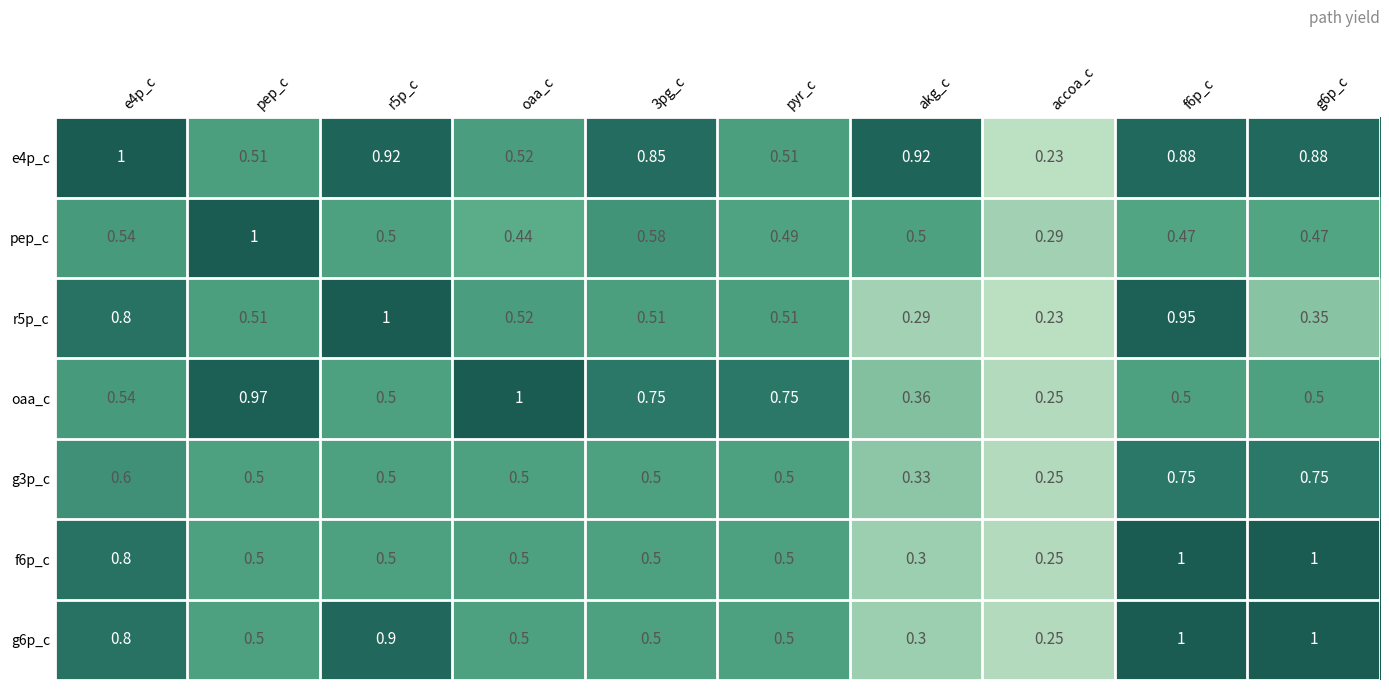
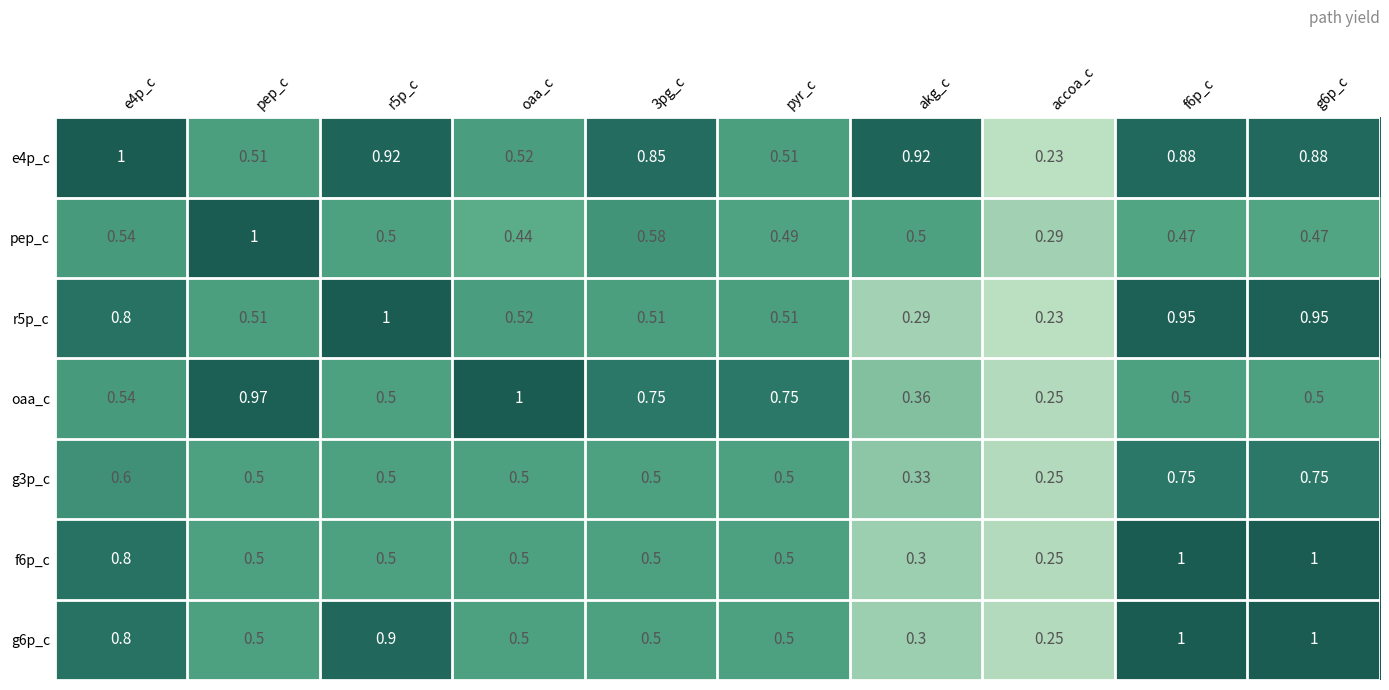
  {
    "e4p_c": {
      "e4p_c": 1,
      "pep_c": 0.51,
      "r5p_c": 0.92,
      "oaa_c": 0.52,
      "3pg_c": 0.85,
      "pyr_c": 0.51,
      "akg_c": 0.92,
      "accoa_c": 0.23,
      "f6p_c": 0.88,
      "g6p_c": 0.88
    },
    "pep_c": {
      "e4p_c": 0.54,
      "pep_c": 1,
      "r5p_c": 0.5,
      "oaa_c": 0.44,
      "3pg_c": 0.58,
      "pyr_c": 0.49,
      "akg_c": 0.5,
      "accoa_c": 0.29,
      "f6p_c": 0.47,
      "g6p_c": 0.47
    },
    "r5p_c": {
      "e4p_c": 0.8,
      "pep_c": 0.51,
      "r5p_c": 1,
      "oaa_c": 0.52,
      "3pg_c": 0.51,
      "pyr_c": 0.51,
      "akg_c": 0.29,
      "accoa_c": 0.23,
      "f6p_c": 0.95,
-     "g6p_c": 0.35
+     "g6p_c": 0.95
    },
    "oaa_c": {
      "e4p_c": 0.54,
      "pep_c": 0.97,
      "r5p_c": 0.5,
      "oaa_c": 1,
      "3pg_c": 0.75,
      "pyr_c": 0.75,
      "akg_c": 0.36,
      "accoa_c": 0.25,
      "f6p_c": 0.5,
      "g6p_c": 0.5
    },
    "g3p_c": {
      "e4p_c": 0.6,
      "pep_c": 0.5,
      "r5p_c": 0.5,
      "oaa_c": 0.5,
      "3pg_c": 0.5,
      "pyr_c": 0.5,
      "akg_c": 0.33,
      "accoa_c": 0.25,
      "f6p_c": 0.75,
      "g6p_c": 0.75
    },
    "f6p_c": {
      "e4p_c": 0.8,
      "pep_c": 0.5,
      "r5p_c": 0.5,
      "oaa_c": 0.5,
      "3pg_c": 0.5,
      "pyr_c": 0.5,
      "akg_c": 0.3,
      "accoa_c": 0.25,
      "f6p_c": 1,
      "g6p_c": 1
    },
    "g6p_c": {
      "e4p_c": 0.8,
      "pep_c": 0.5,
      "r5p_c": 0.9,
      "oaa_c": 0.5,
      "3pg_c": 0.5,
      "pyr_c": 0.5,
      "akg_c": 0.3,
      "accoa_c": 0.25,
      "f6p_c": 1,
      "g6p_c": 1
    }
  }
